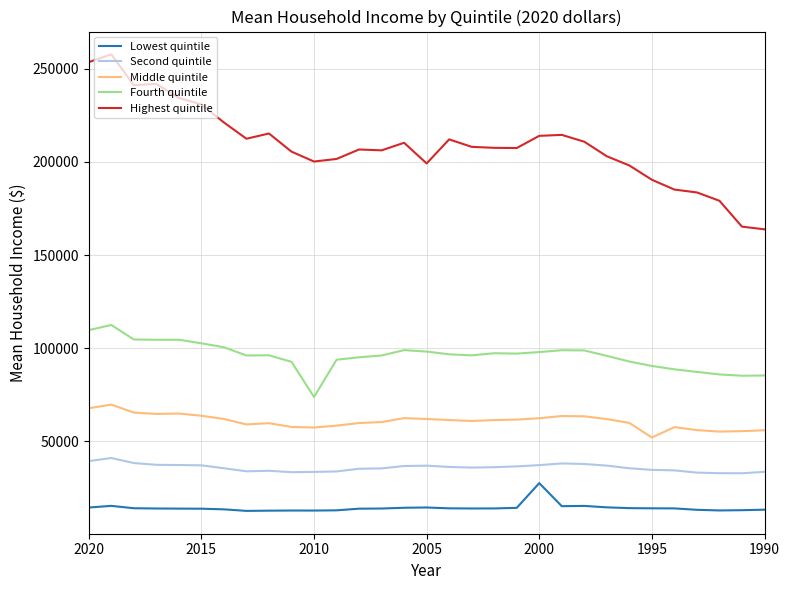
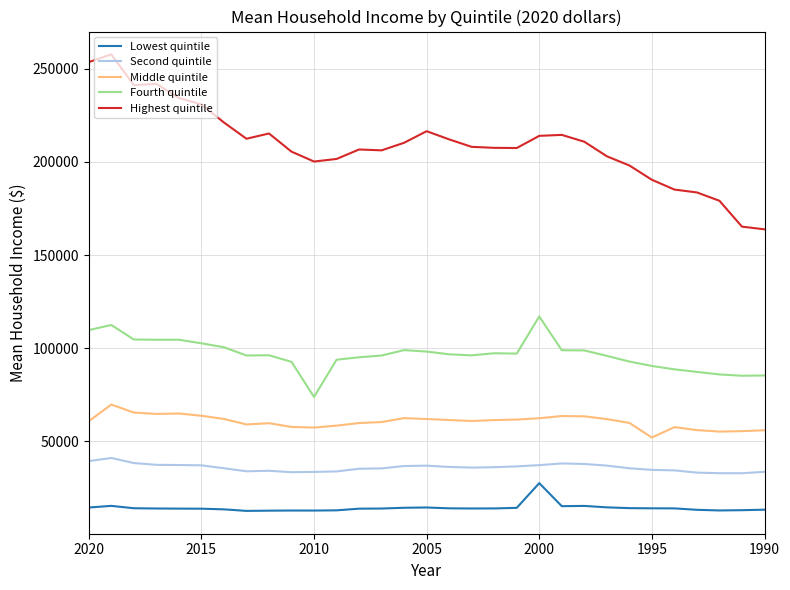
  {
    "Lowest quintile": {
      "2020": 15000,
      "2015": 14000,
      "2010": 13000,
      "2005": 15000,
      "2000": 28000,
      "1995": 14000,
      "1990": 13000
    },
    "Second quintile": {
      "2020": 39000,
      "2015": 37000,
      "2010": 34000,
      "2005": 37000,
      "2000": 37000,
      "1995": 35000,
      "1990": 34000
    },
    "Middle quintile": {
-     "2020": 68000,
+     "2020": 61000,
      "2015": 64000,
      "2010": 57000,
      "2005": 62000,
      "2000": 62000,
      "1995": 52000,
      "1990": 56000
    },
    "Fourth quintile": {
      "2020": 110000,
      "2015": 103000,
      "2010": 74000,
      "2005": 98000,
-     "2000": 98000,
+     "2000": 117000,
      "1995": 91000,
      "1990": 85000
    },
    "Highest quintile": {
      "2020": 253000,
      "2010": 200000,
-     "2005": 199000,
+     "2005": 216000,
      "2000": 214000,
      "1995": 190000,
      "1990": 164000
    }
  }
